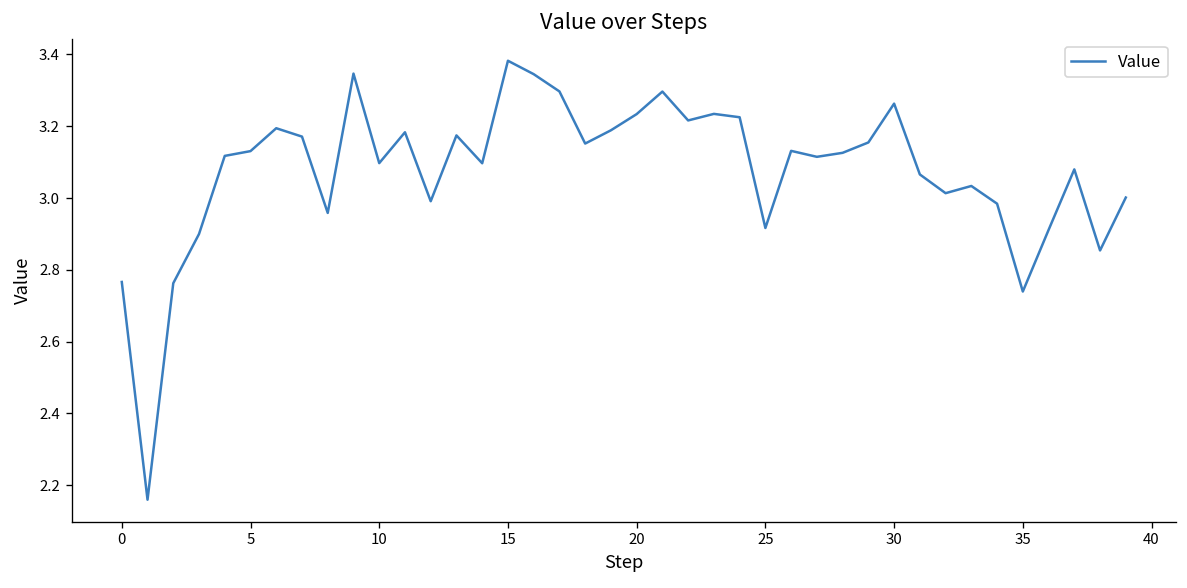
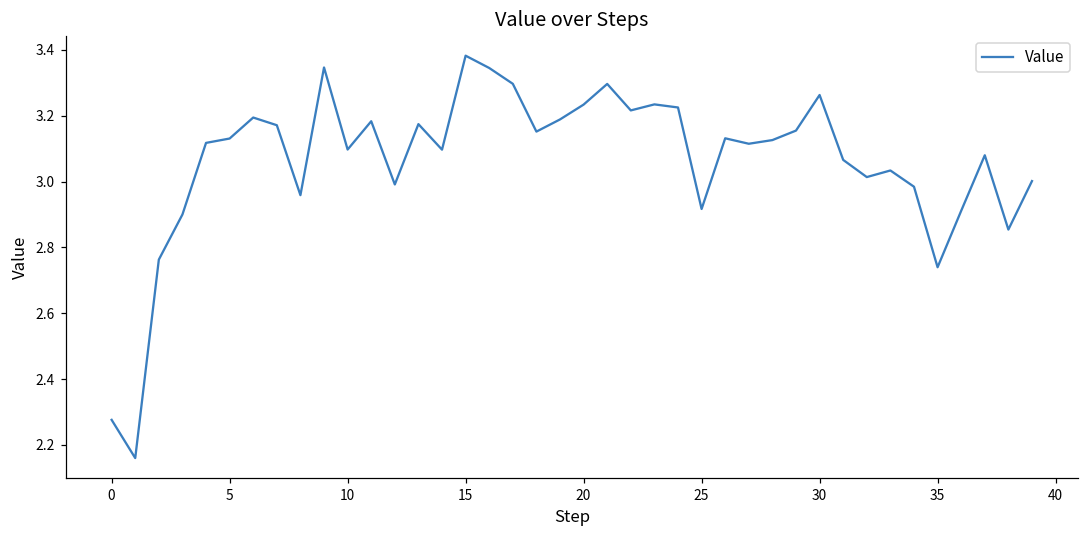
  {
-   "0": 2.77,
+   "0": 2.28,
    "5": 3.13,
    "10": 3.10,
    "15": 3.38,
    "20": 3.23,
    "25": 2.92,
    "30": 3.26,
    "35": 2.74
  }
